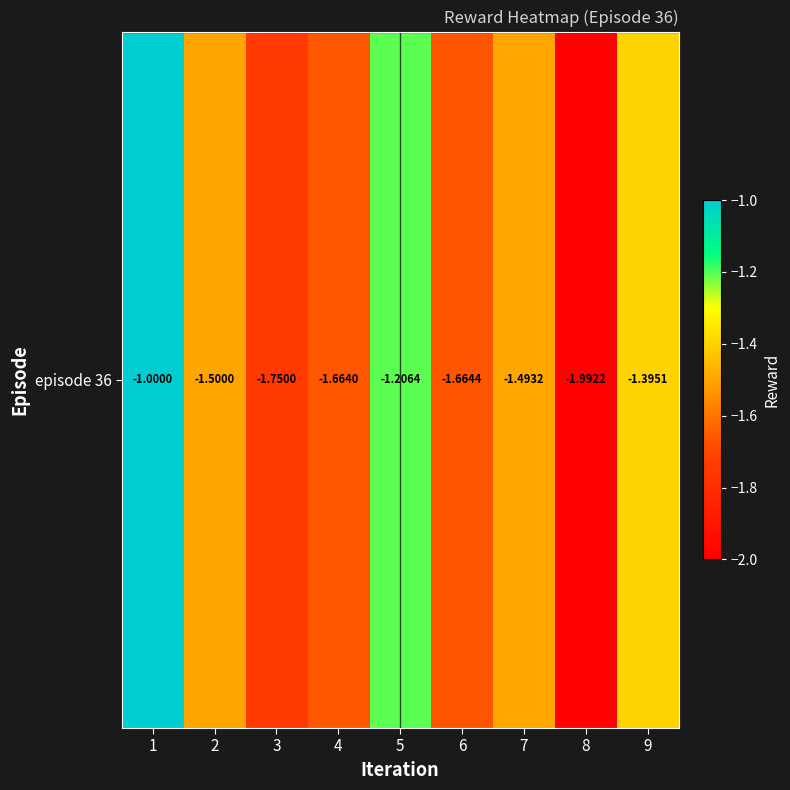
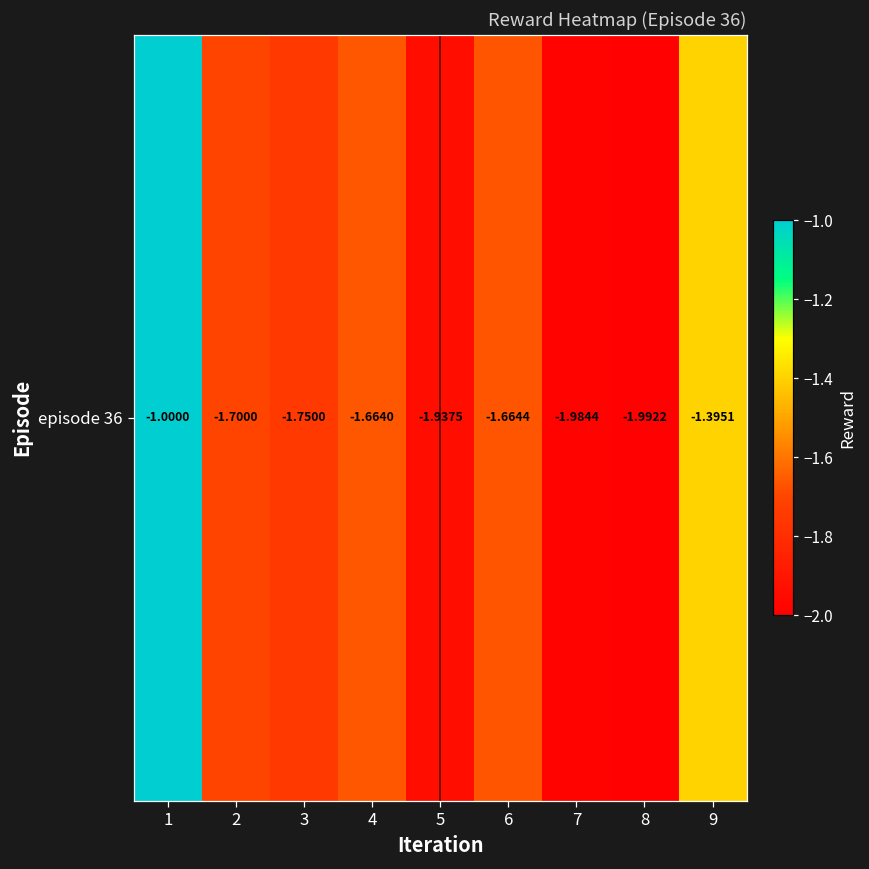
  {
    "episode 36": {
      "1": -1.0000,
-     "2": -1.5000,
+     "2": -1.7000,
      "3": -1.7500,
      "4": -1.6640,
-     "5": -1.2064,
+     "5": -1.9375,
      "6": -1.6644,
-     "7": -1.4932,
+     "7": -1.9844,
      "8": -1.9922,
      "9": -1.3951
    }
  }
